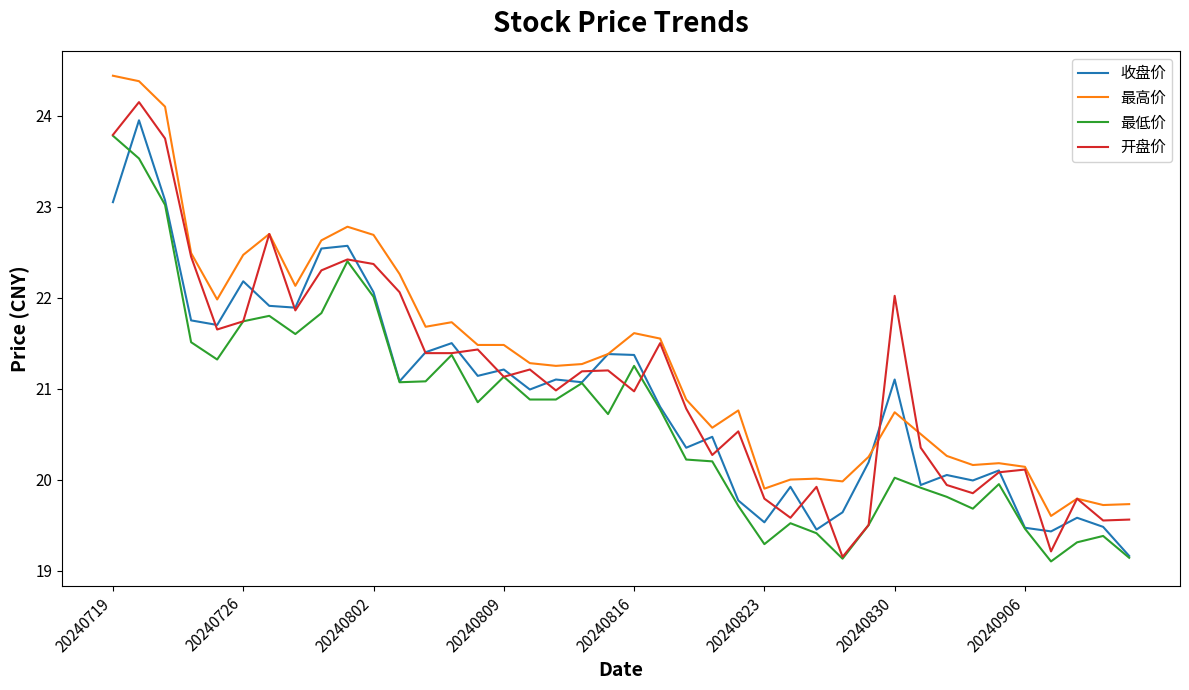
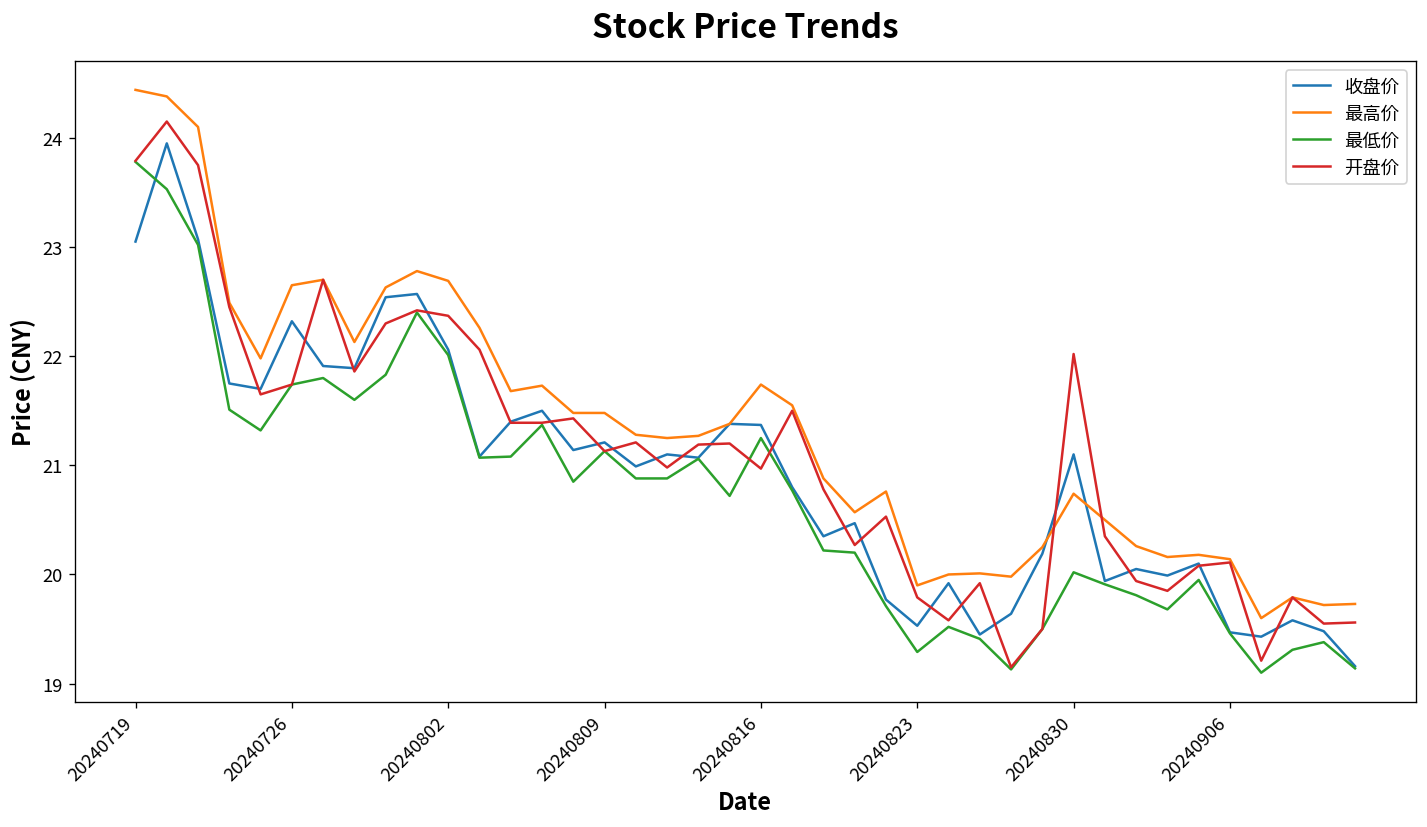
  {
    "收盘价": {
      "20240719": 23.1,
-     "20240726": 22.2,
+     "20240726": 22.3,
      "20240802": 22.1,
      "20240809": 21.2,
      "20240816": 21.4,
      "20240823": 19.5,
      "20240830": 21.1
    },
    "最高价": {
      "20240719": 24.4,
-     "20240726": 22.5,
+     "20240726": 22.7,
      "20240802": 22.7,
      "20240809": 21.5,
-     "20240816": 21.6,
+     "20240816": 21.7,
      "20240823": 19.9,
      "20240830": 20.7,
      "20240906": 20.1
    },
    "最低价": {
      "20240802": 22.0,
      "20240816": 21.3,
      "20240823": 19.3,
      "20240830": 20.0
    },
    "开盘价": {
      "20240802": 22.4,
      "20240816": 21.0,
      "20240823": 19.8,
      "20240830": 22.0,
      "20240906": 20.1
    }
  }
